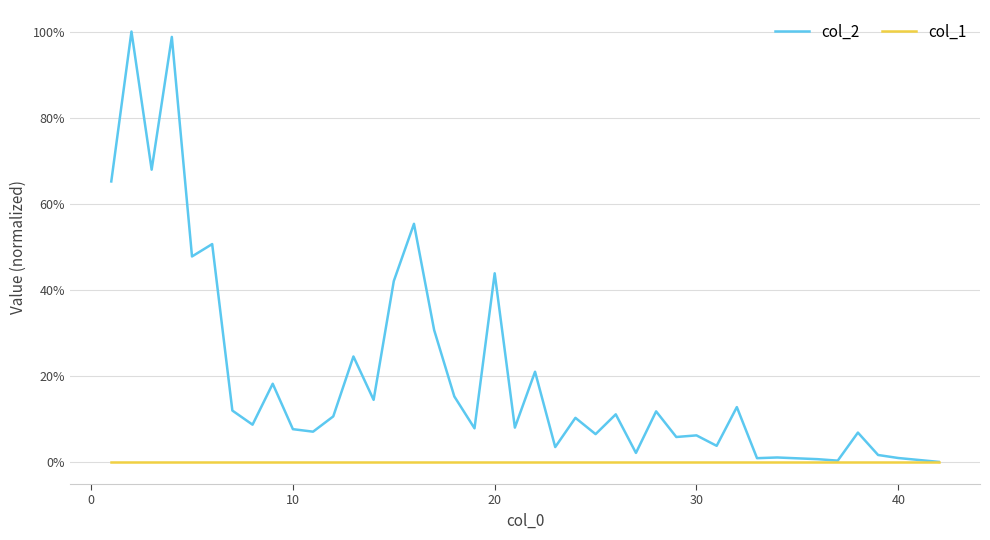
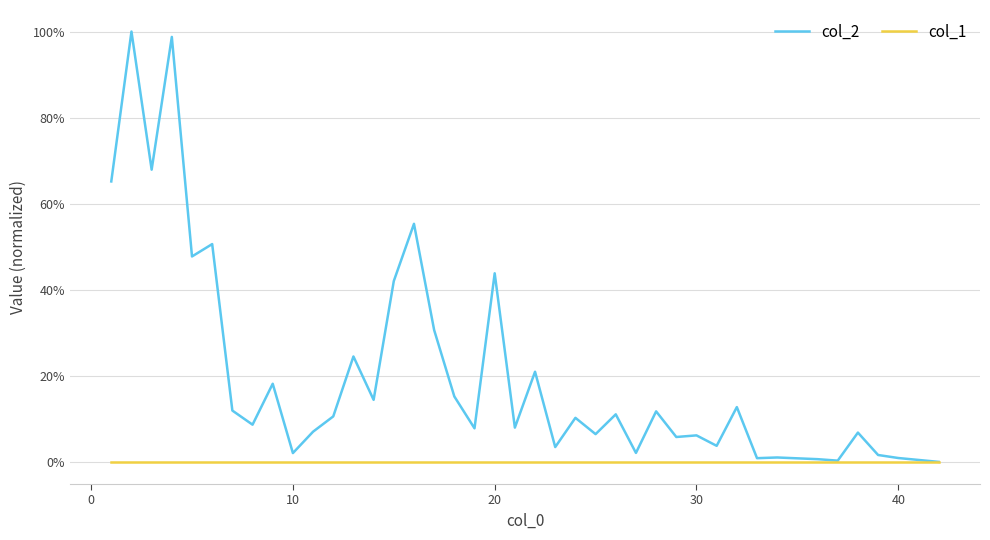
  {
    "col_2": {
-     "10": "8%",
+     "10": "2%",
      "20": "44%",
      "30": "6%",
      "40": "1%"
    },
    "col_1": {
      "10": "0%",
      "20": "0%",
      "30": "0%",
      "40": "0%"
    }
  }
